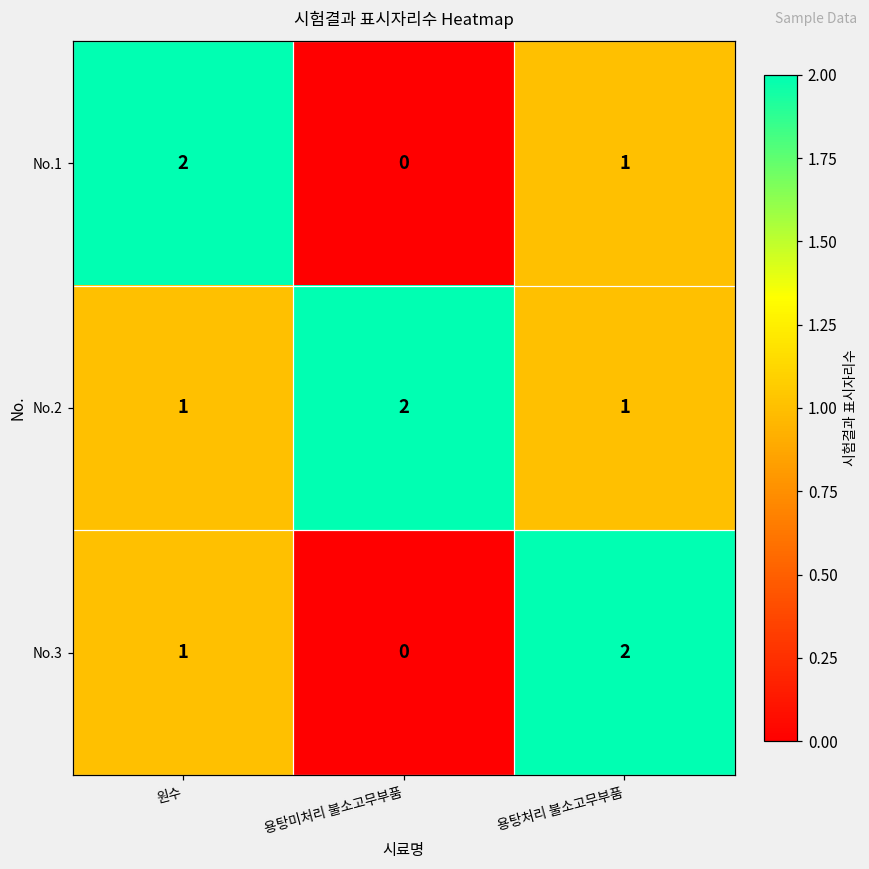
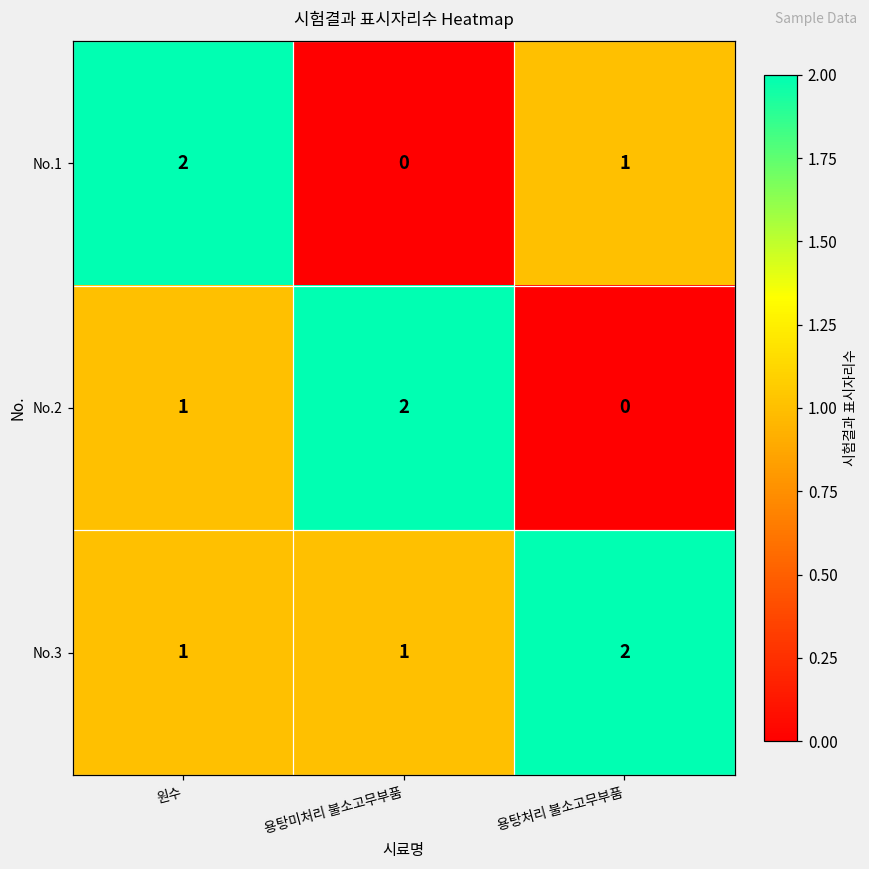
  {
    "No.1": {
      "원수": 2,
      "용탕미처리 불소고무부품": 0,
      "용탕처리 불소고무부품": 1
    },
    "No.2": {
      "원수": 1,
      "용탕미처리 불소고무부품": 2,
-     "용탕처리 불소고무부품": 1
+     "용탕처리 불소고무부품": 0
    },
    "No.3": {
      "원수": 1,
-     "용탕미처리 불소고무부품": 0,
+     "용탕미처리 불소고무부품": 1,
      "용탕처리 불소고무부품": 2
    }
  }
